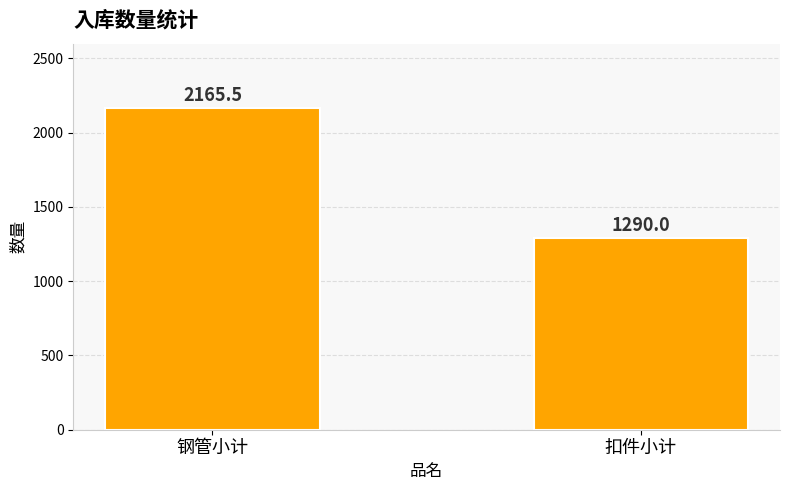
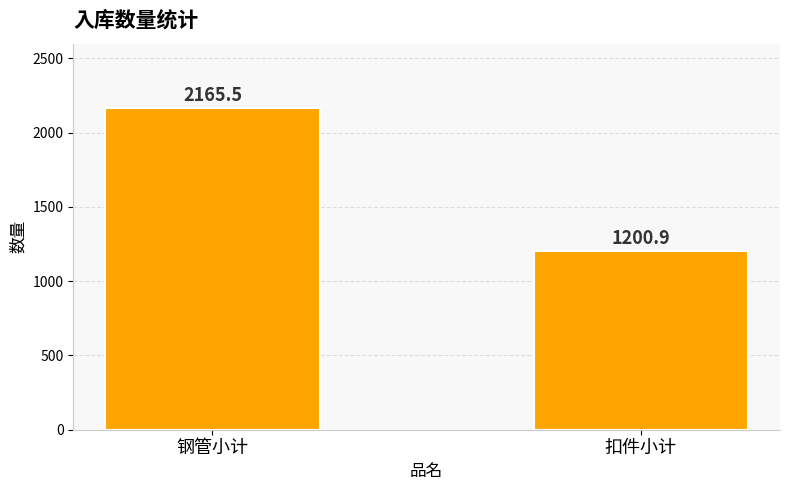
  {
    "钢管小计": 2165.5,
-   "扣件小计": 1290.0
+   "扣件小计": 1200.9
  }
